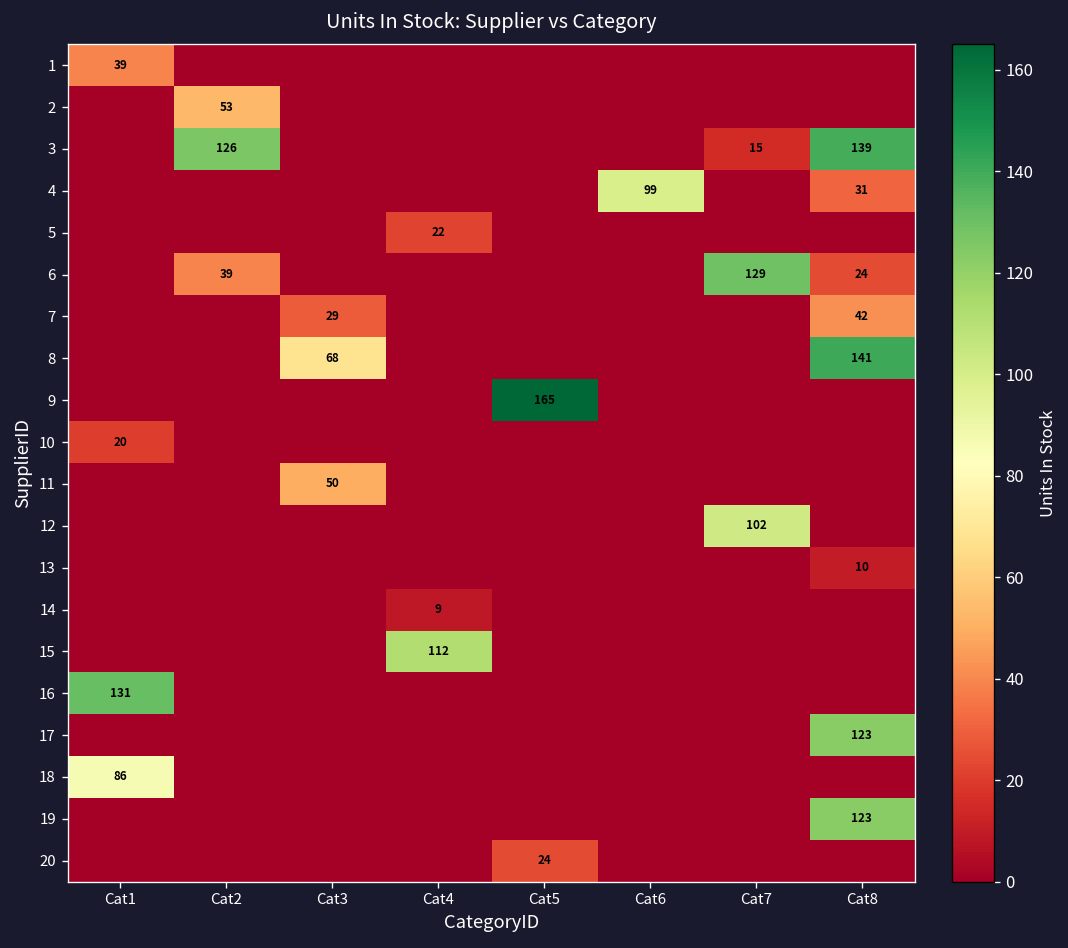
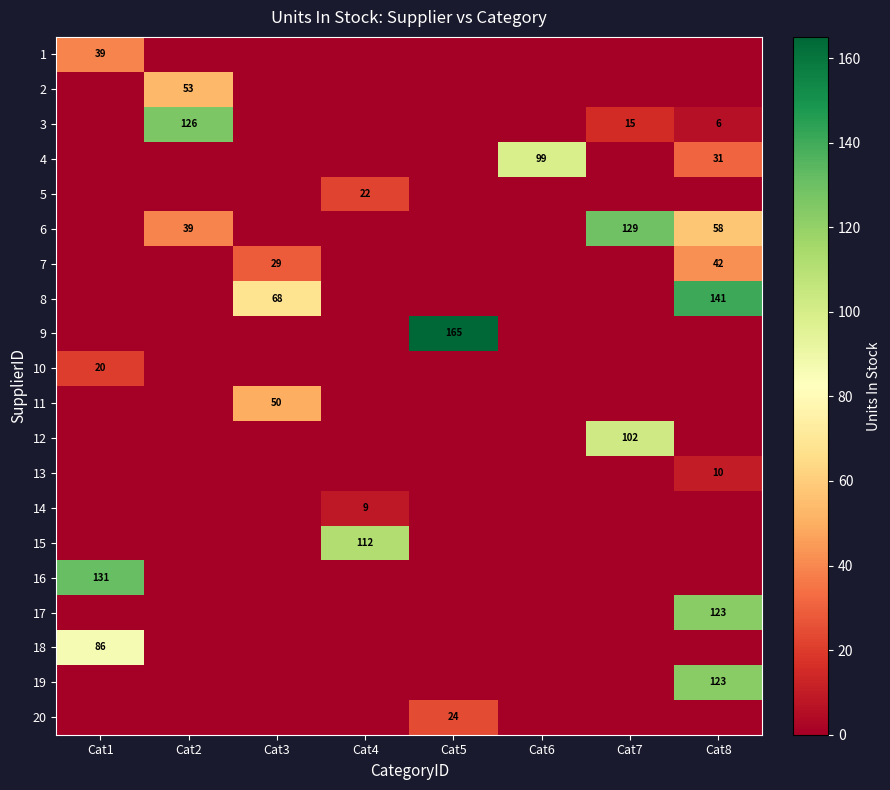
  {
    "1": {
      "Cat1": 39
    },
    "2": {
      "Cat2": 53
    },
    "3": {
      "Cat2": 126,
      "Cat7": 15,
-     "Cat8": 139
+     "Cat8": 6
    },
    "4": {
      "Cat6": 99,
      "Cat8": 31
    },
    "5": {
      "Cat4": 22
    },
    "6": {
      "Cat2": 39,
      "Cat7": 129,
-     "Cat8": 24
+     "Cat8": 58
    },
    "7": {
      "Cat3": 29,
      "Cat8": 42
    },
    "8": {
      "Cat3": 68,
      "Cat8": 141
    },
    "9": {
      "Cat5": 165
    },
    "10": {
      "Cat1": 20
    },
    "11": {
      "Cat3": 50
    },
    "12": {
      "Cat7": 102
    },
    "13": {
      "Cat8": 10
    },
    "14": {
      "Cat4": 9
    },
    "15": {
      "Cat4": 112
    },
    "16": {
      "Cat1": 131
    },
    "17": {
      "Cat8": 123
    },
    "18": {
      "Cat1": 86
    },
    "19": {
      "Cat8": 123
    },
    "20": {
      "Cat5": 24
    }
  }
